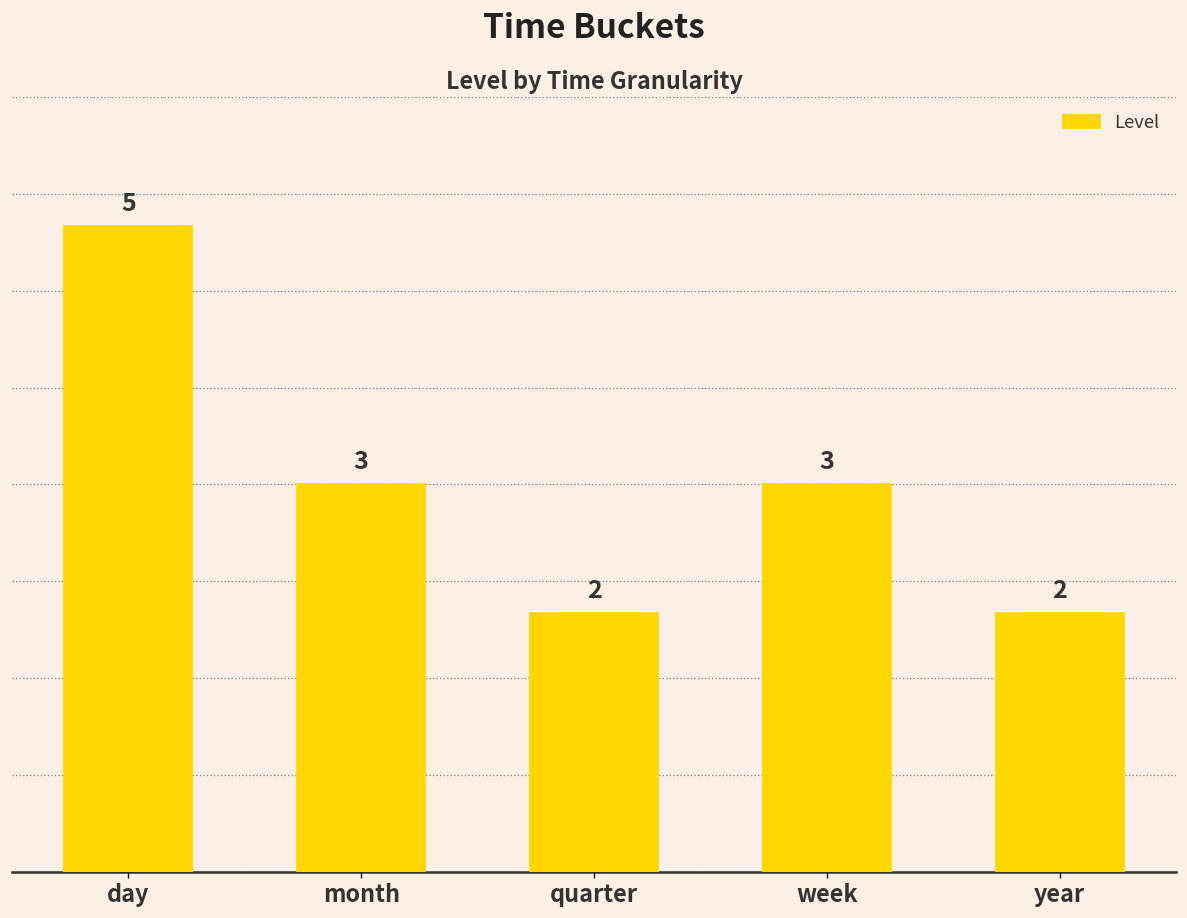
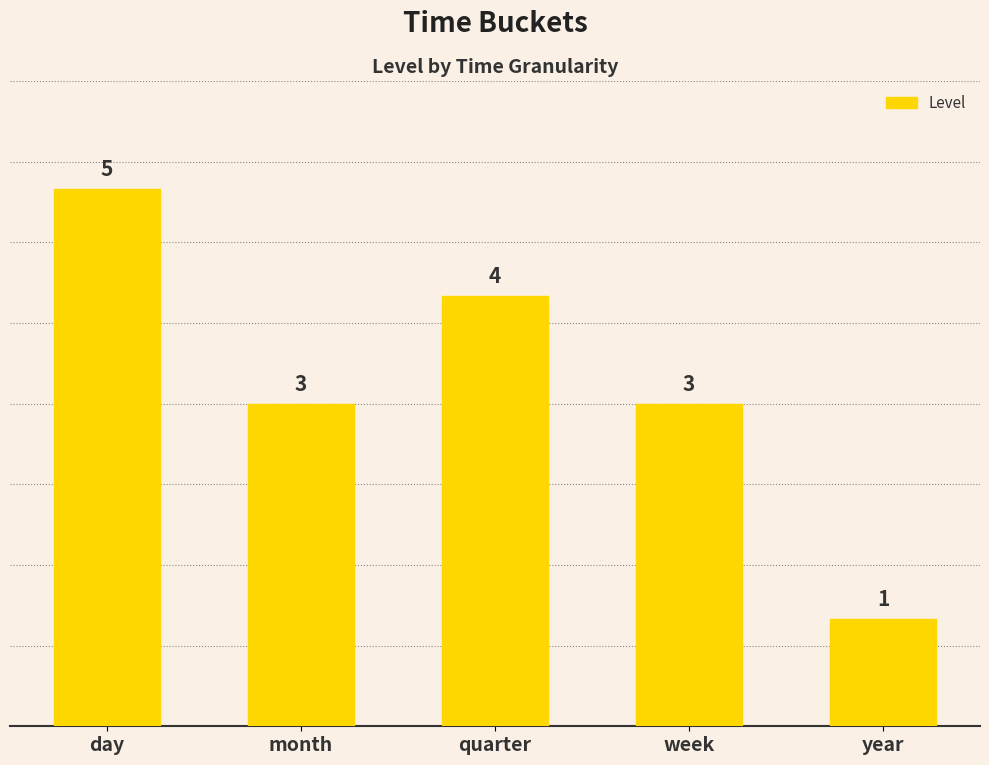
  {
    "day": 5,
    "month": 3,
-   "quarter": 2,
+   "quarter": 4,
    "week": 3,
-   "year": 2
+   "year": 1
  }
